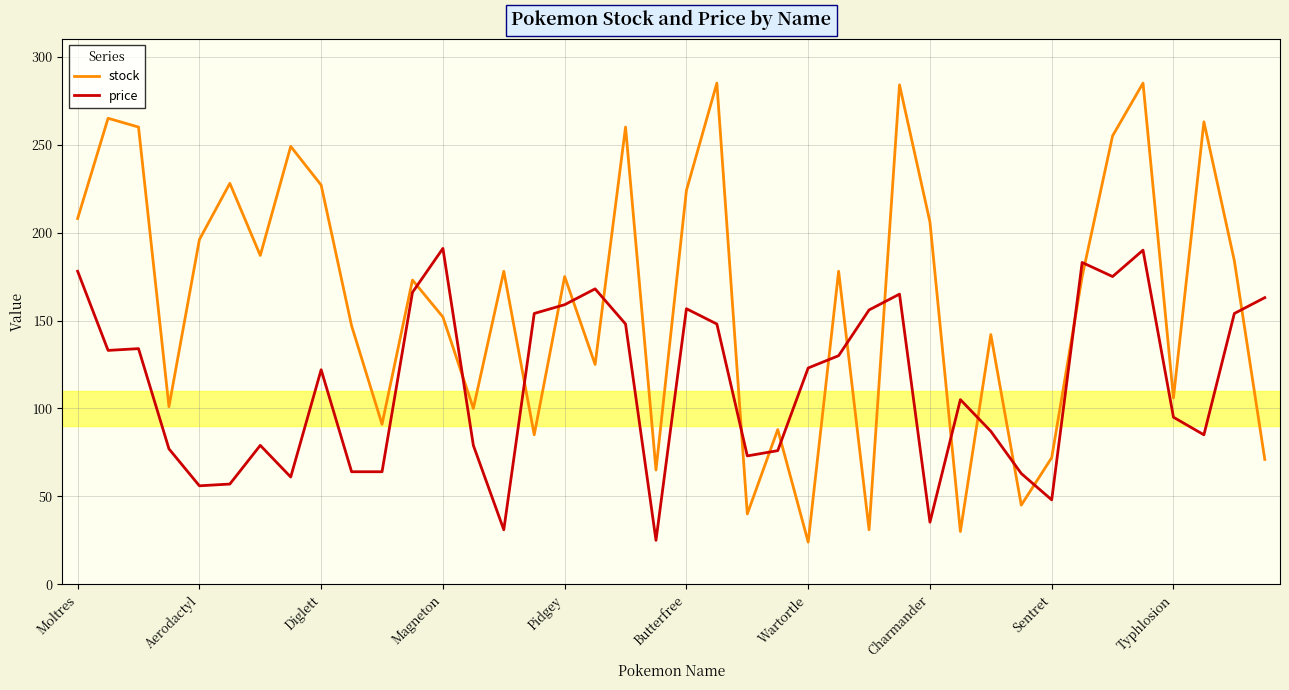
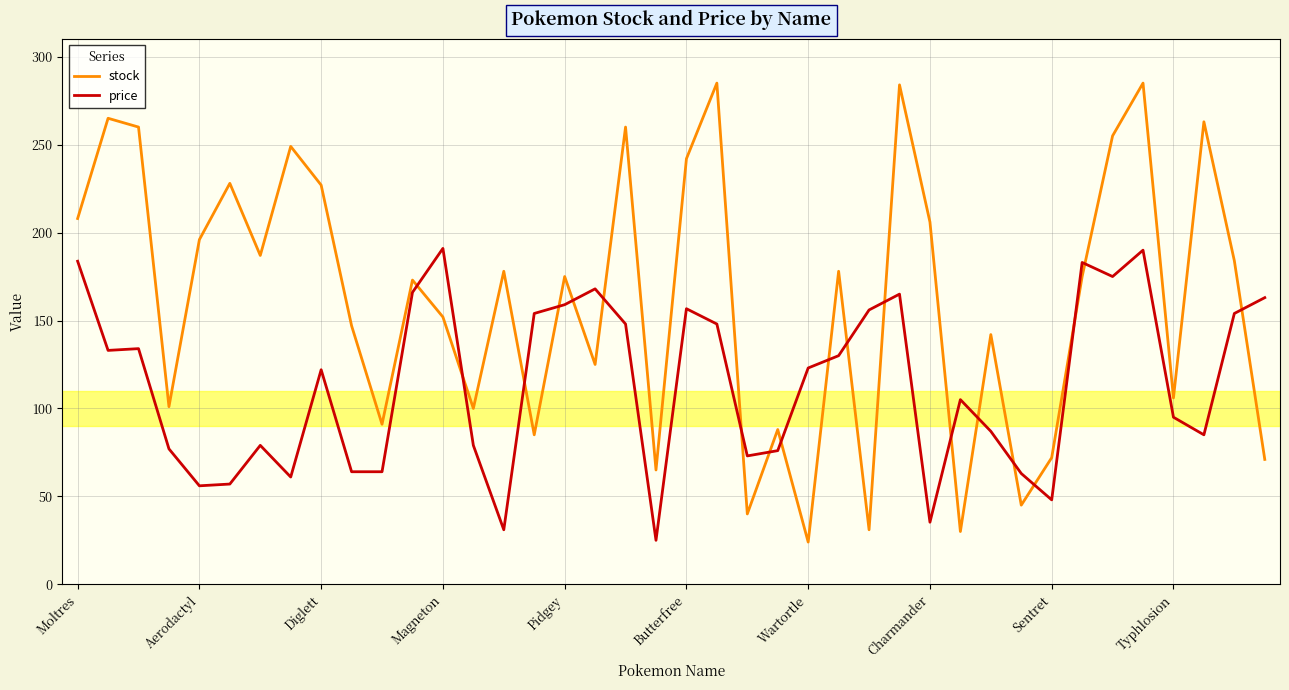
  {
    "stock": {
      "Moltres": 208,
      "Aerodactyl": 196,
      "Diglett": 227,
      "Magneton": 152,
      "Pidgey": 175,
-     "Butterfree": 224,
+     "Butterfree": 242,
      "Wartortle": 24,
      "Charmander": 206,
      "Sentret": 72,
      "Typhlosion": 106
    },
    "price": {
-     "Moltres": 178,
+     "Moltres": 184,
      "Aerodactyl": 56,
      "Diglett": 122,
      "Magneton": 191,
      "Pidgey": 159,
      "Butterfree": 157,
      "Wartortle": 123,
      "Charmander": 35,
      "Sentret": 48,
      "Typhlosion": 95
    }
  }
